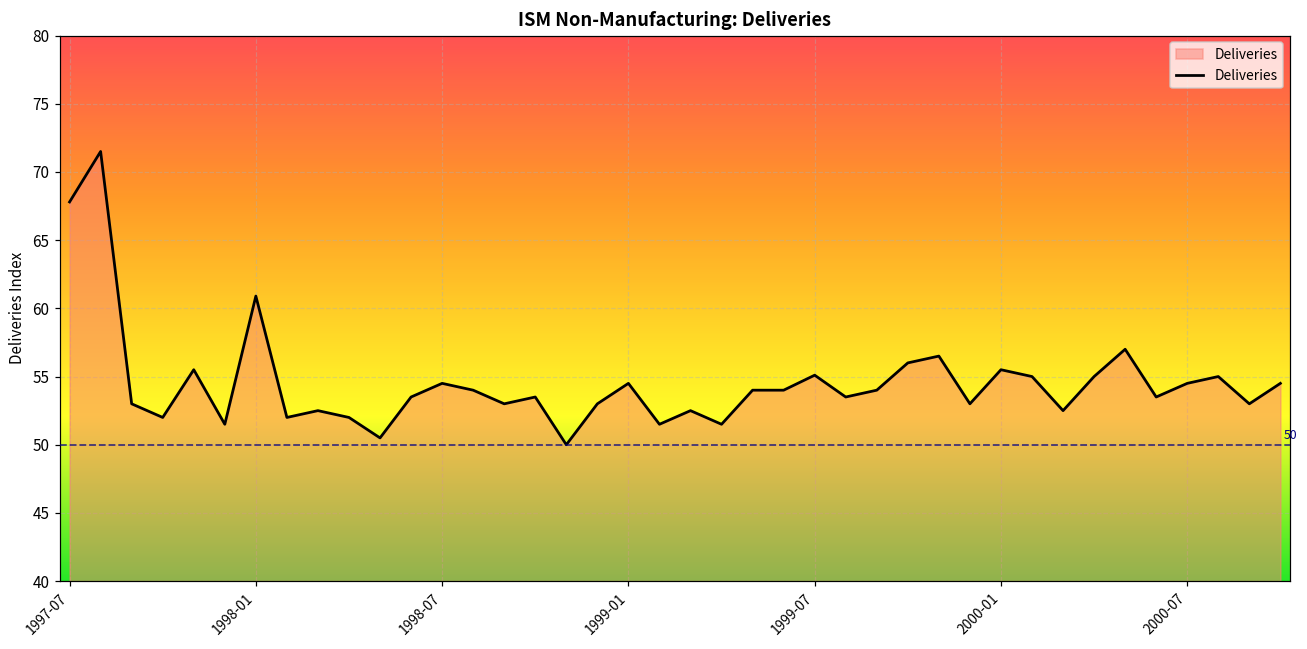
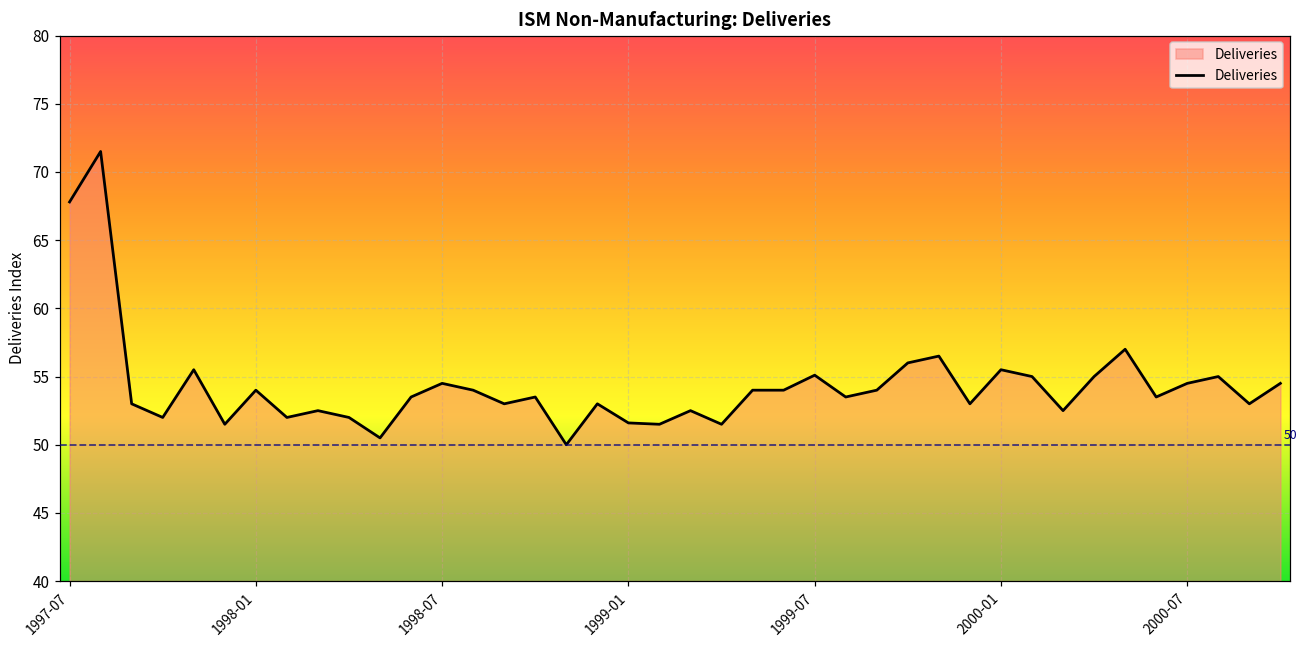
  {
    "1997-07": 67.8,
-   "1998-01": 60.9,
+   "1998-01": 54.0,
    "1998-07": 54.5,
-   "1999-01": 54.5,
+   "1999-01": 51.6,
    "1999-07": 55.1,
    "2000-01": 55.5,
    "2000-07": 54.5
  }
